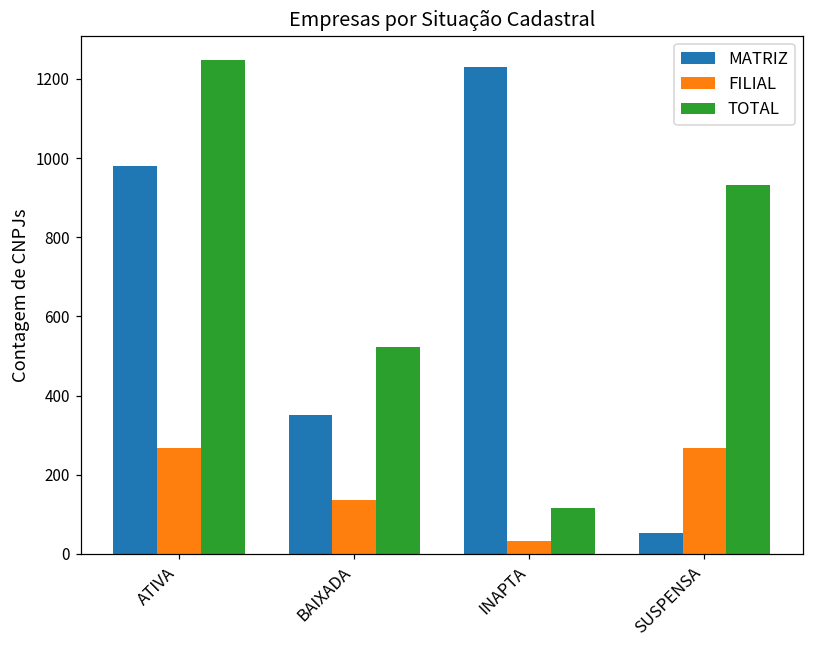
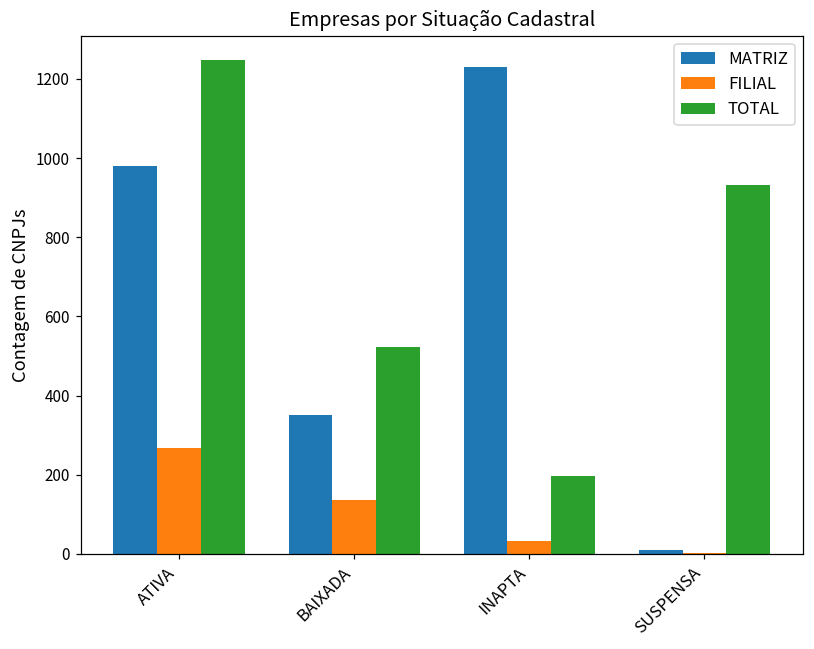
  {
    "MATRIZ": {
      "ATIVA": 980,
      "BAIXADA": 350,
      "INAPTA": 1230,
-     "SUSPENSA": 50
+     "SUSPENSA": 10
    },
    "FILIAL": {
      "ATIVA": 270,
      "BAIXADA": 140,
      "INAPTA": 30,
-     "SUSPENSA": 270
+     "SUSPENSA": 0
    },
    "TOTAL": {
      "ATIVA": 1250,
      "BAIXADA": 520,
-     "INAPTA": 120,
+     "INAPTA": 200,
      "SUSPENSA": 930
    }
  }
